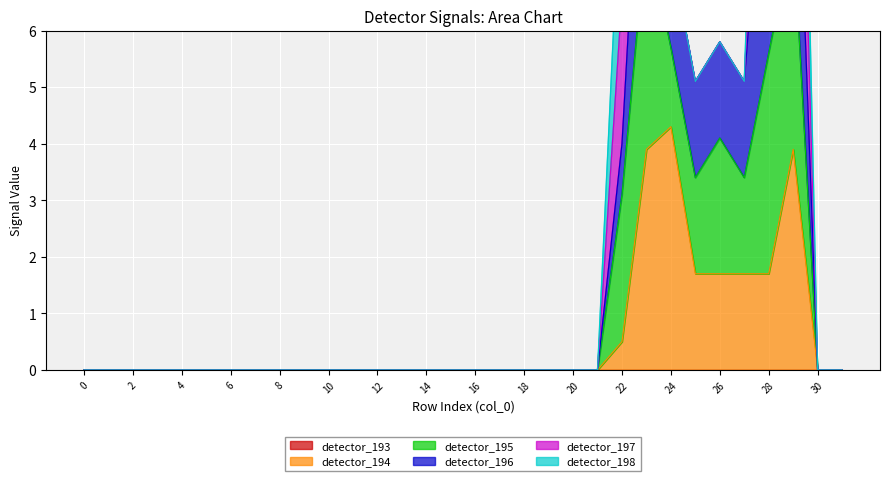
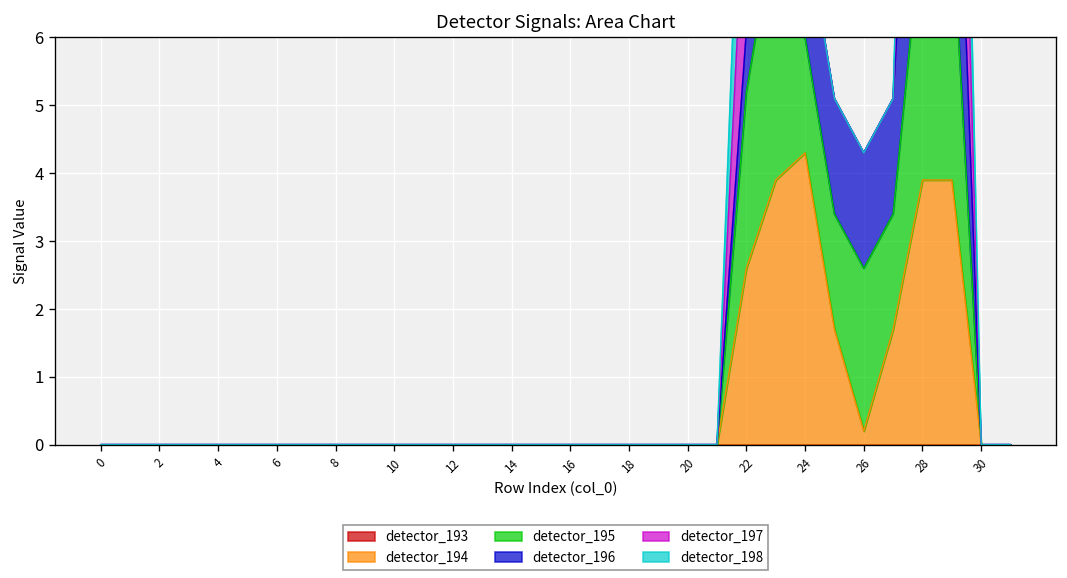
  {
    "detector_193": {
      "22": 0.0,
      "24": 0.0,
      "26": 0.0,
      "28": 0.0
    },
    "detector_194": {
-     "22": 0.5,
+     "22": 2.6,
      "24": 4.3,
-     "26": 1.7,
-     "28": 1.7
+     "26": 0.2,
+     "28": 3.9
    },
    "detector_195": {
      "22": 2.6,
-     "24": 1.4,
+     "24": 1.7,
      "26": 2.4
    }
  }
